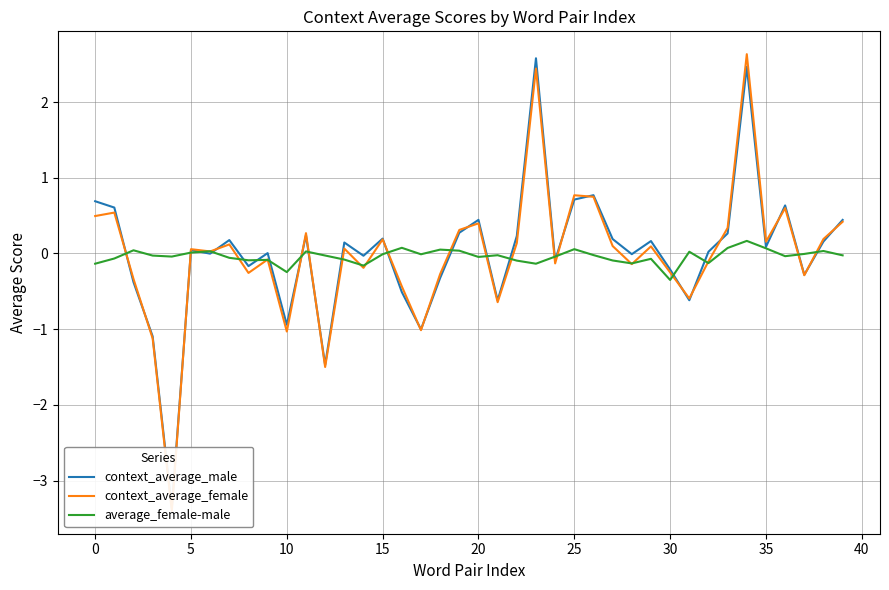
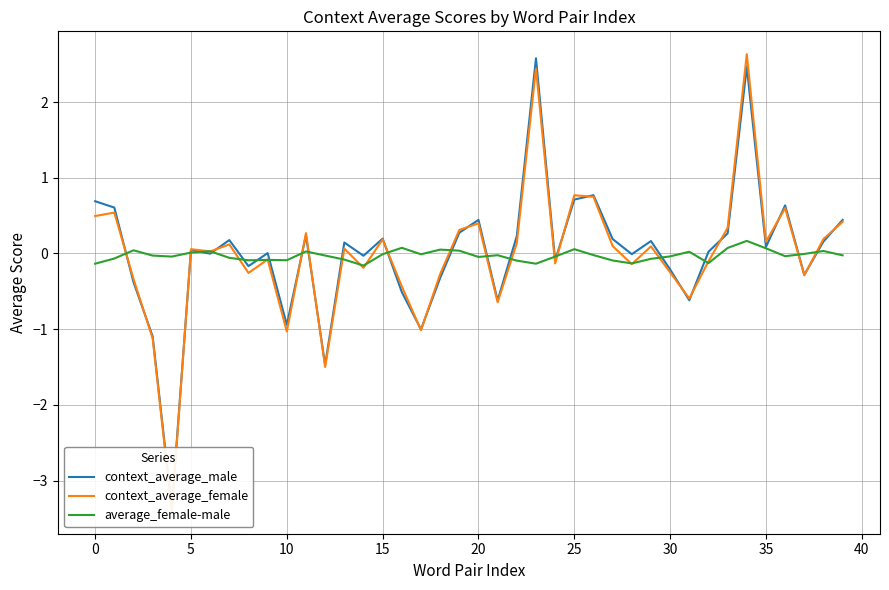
  {
    "context_average_male": {
      "0": 0.7,
      "10": -0.9,
      "20": 0.4,
      "25": 0.7,
      "30": -0.2
    },
    "context_average_female": {
      "0": 0.5,
      "10": -1.0,
      "20": 0.4,
      "25": 0.8,
      "30": -0.2,
      "35": 0.2
    },
    "average_female-male": {
      "0": -0.1,
-     "10": -0.2,
+     "10": -0.1,
      "15": 0.0,
      "20": 0.0,
      "25": 0.1,
-     "30": -0.4
+     "30": 0.0
    }
  }
